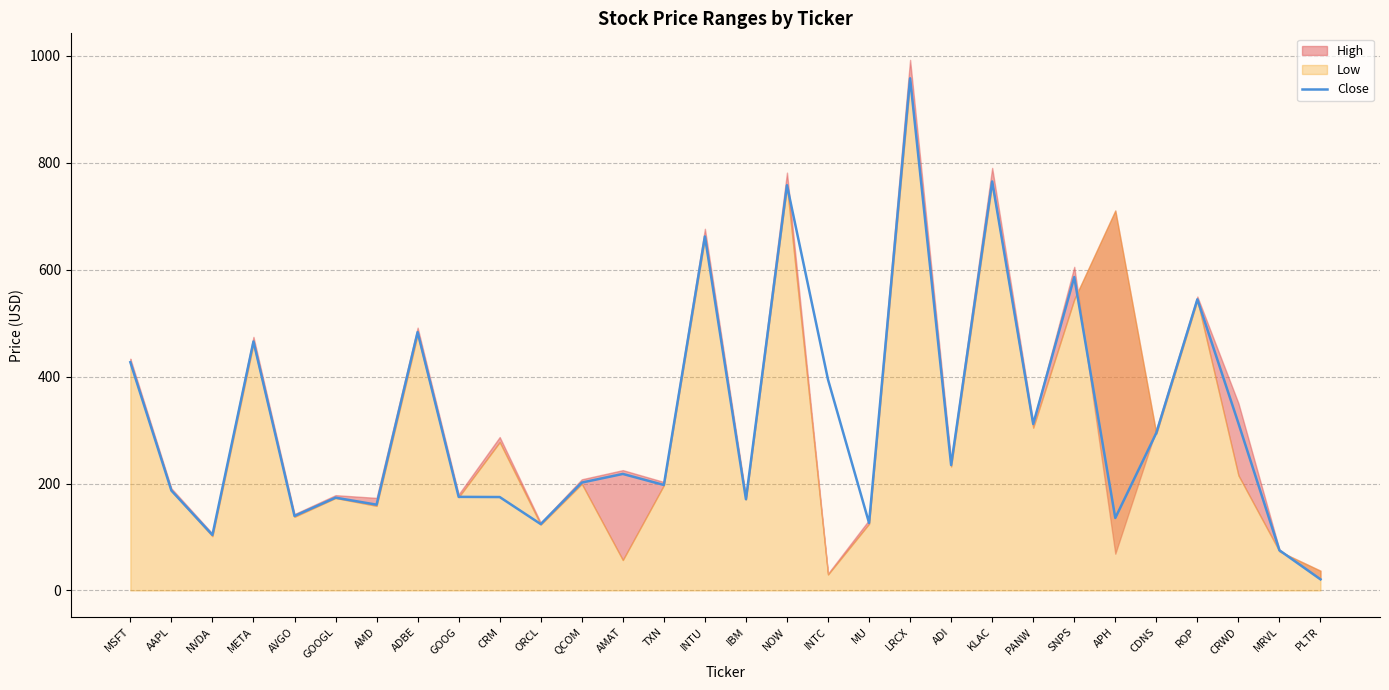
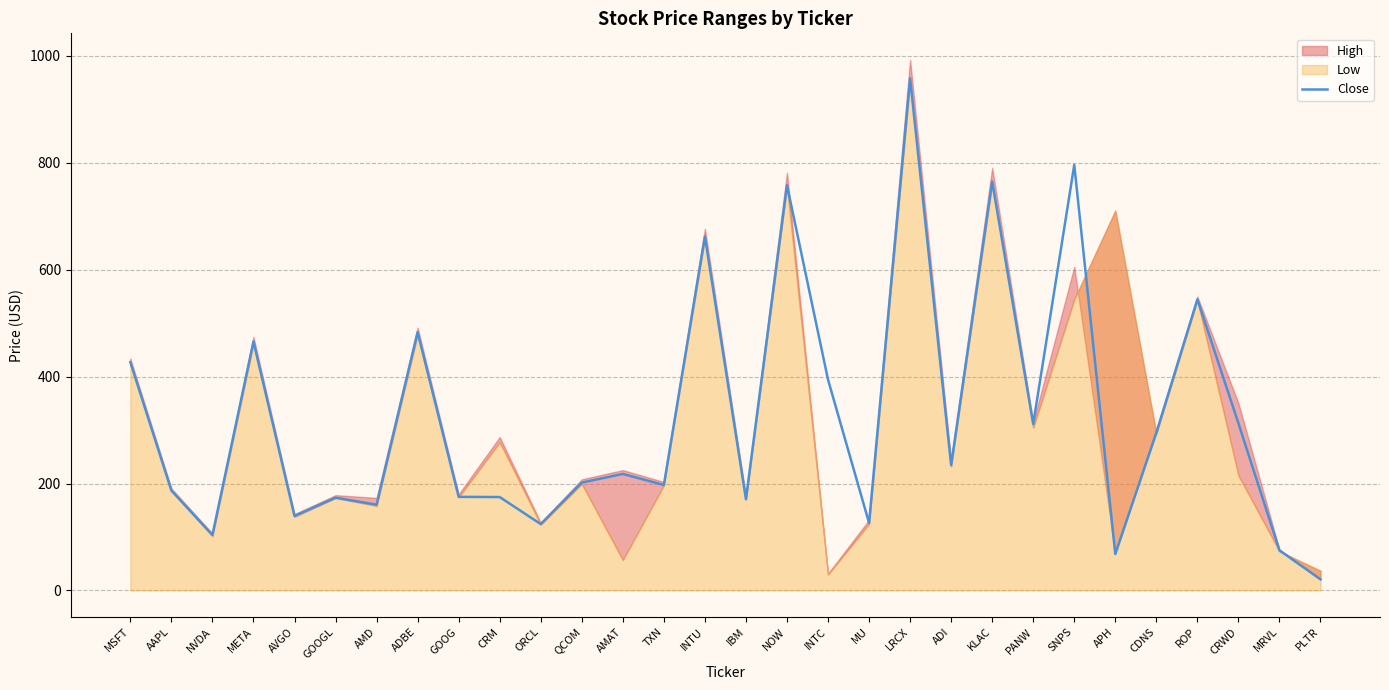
  {
    "Close": {
      "CRM": 170,
      "AMAT": 220,
      "INTC": 390,
      "LRCX": 960,
-     "SNPS": 590,
-     "APH": 140,
+     "SNPS": 800,
+     "APH": 70,
      "CRWD": 310,
      "PLTR": 20
    },
    "Low": {
      "CRM": 280,
      "AMAT": 60,
      "LRCX": 950,
      "PANW": 300,
      "SNPS": 540,
      "CRWD": 220
    }
  }
